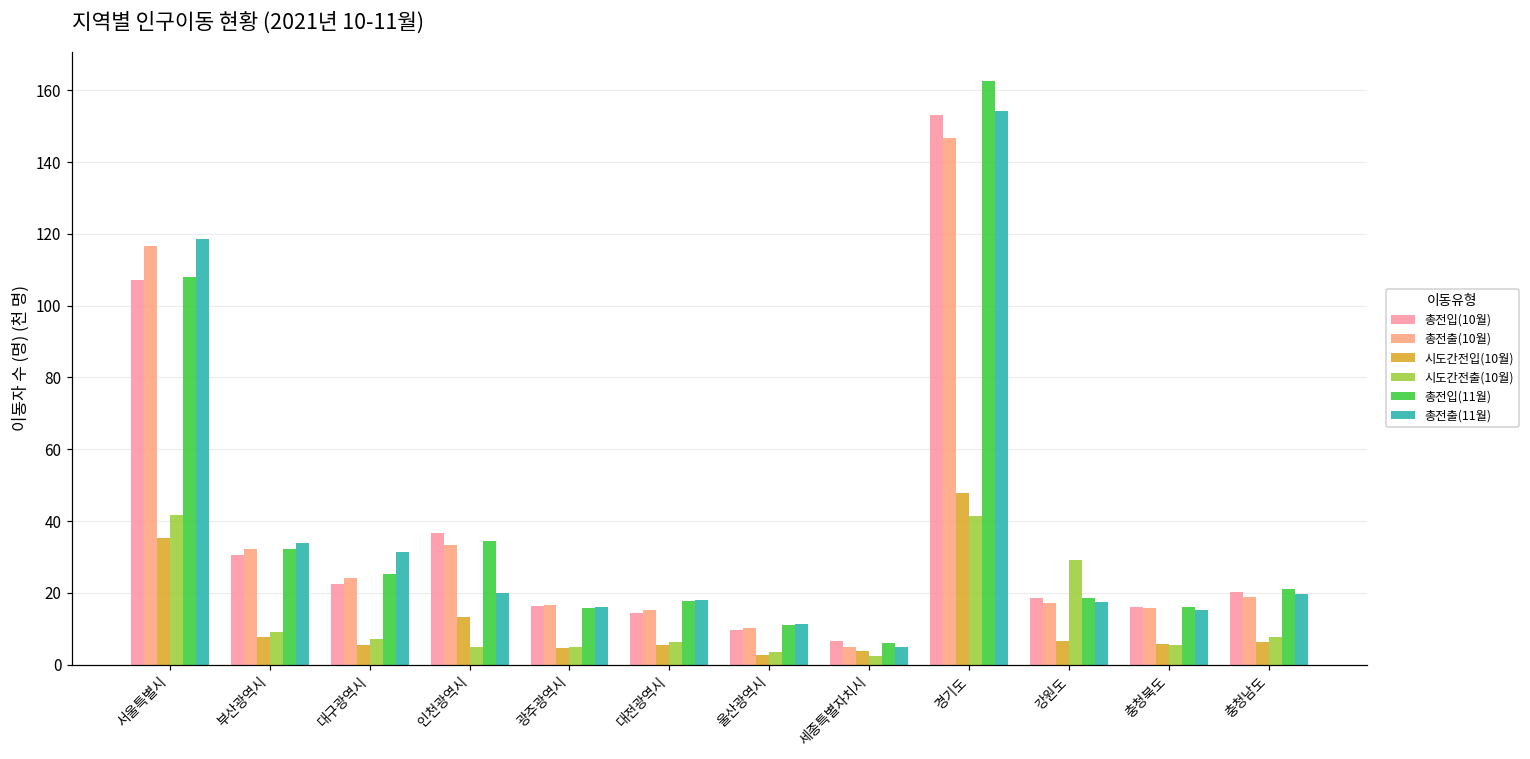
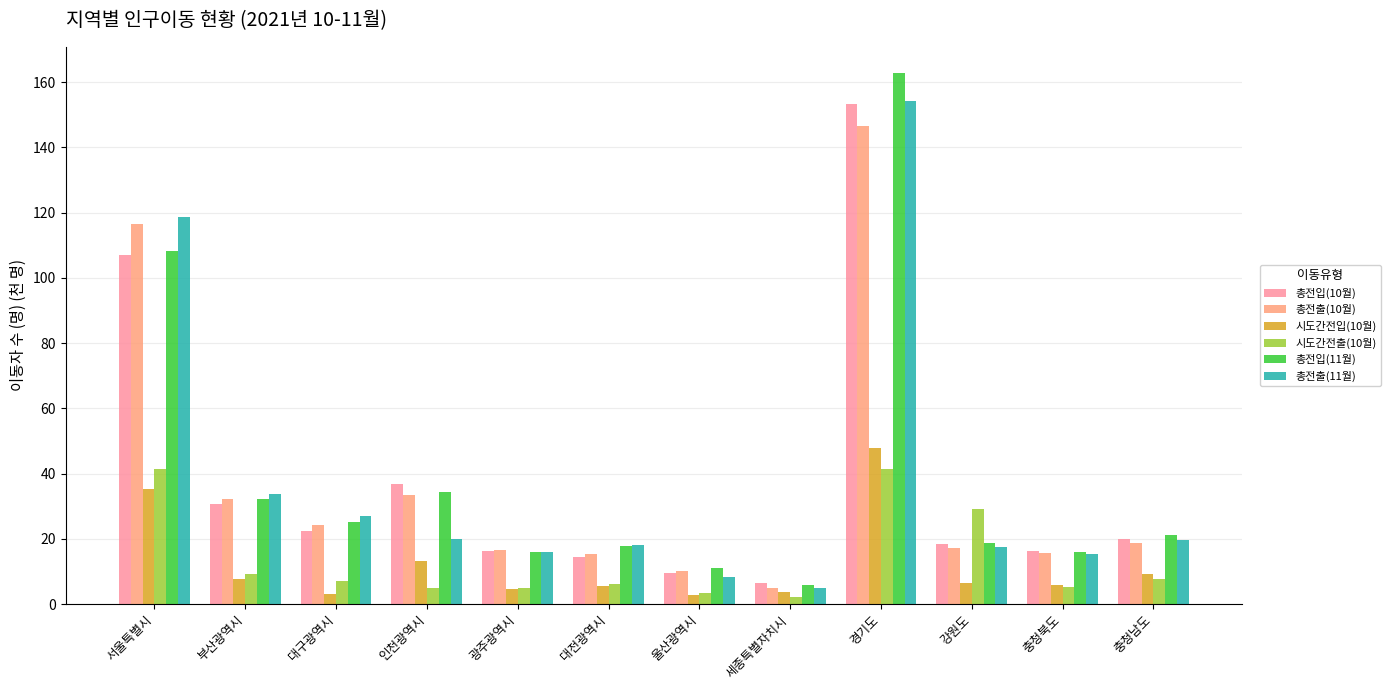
  {
    "시도간전입(10월)": {
      "서울특별시": 35,
      "부산광역시": 8,
-     "대구광역시": 6,
+     "대구광역시": 3,
      "인천광역시": 13,
      "광주광역시": 5,
      "대전광역시": 5,
      "울산광역시": 3,
      "세종특별자치시": 4,
      "경기도": 48,
      "강원도": 7,
      "충청북도": 6,
-     "충청남도": 6
+     "충청남도": 9
    },
    "시도간전출(10월)": {
      "서울특별시": 42,
      "부산광역시": 9,
      "대구광역시": 7,
      "인천광역시": 5,
      "광주광역시": 5,
      "대전광역시": 6,
      "울산광역시": 3,
      "세종특별자치시": 2,
      "경기도": 41,
      "강원도": 29,
      "충청북도": 5,
      "충청남도": 8
    },
    "총전입(11월)": {
      "서울특별시": 108,
      "부산광역시": 32,
      "대구광역시": 25,
      "인천광역시": 34,
      "광주광역시": 16,
      "대전광역시": 18,
      "울산광역시": 11,
      "세종특별자치시": 6,
      "경기도": 163,
      "강원도": 19,
      "충청북도": 16,
      "충청남도": 21
    },
    "총전출(11월)": {
      "서울특별시": 119,
      "부산광역시": 34,
-     "대구광역시": 31,
+     "대구광역시": 27,
      "인천광역시": 20,
      "광주광역시": 16,
      "대전광역시": 18,
-     "울산광역시": 11,
+     "울산광역시": 8,
      "세종특별자치시": 5,
      "경기도": 154,
      "강원도": 17,
      "충청북도": 15,
      "충청남도": 20
    }
  }
